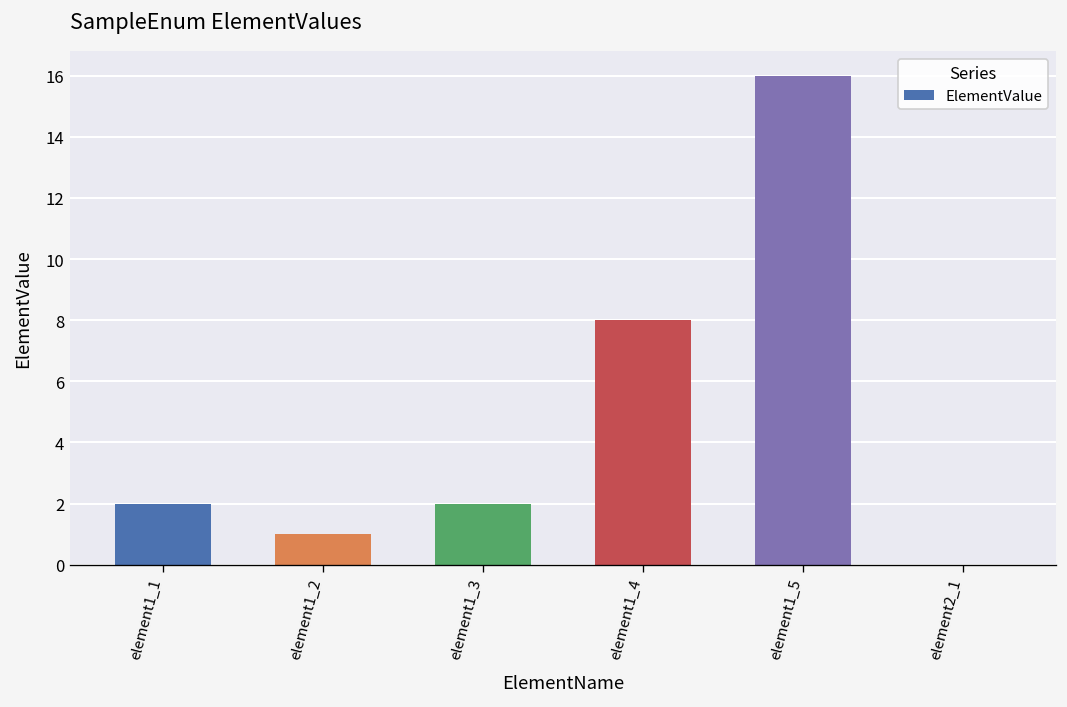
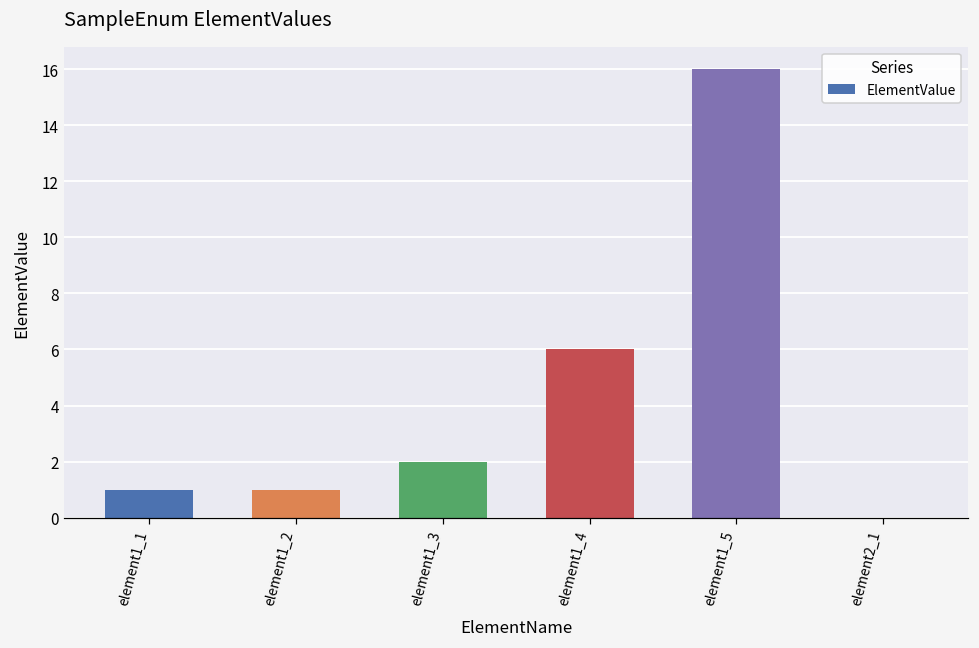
  {
-   "element1_1": 2,
+   "element1_1": 1,
    "element1_2": 1,
    "element1_3": 2,
-   "element1_4": 8,
+   "element1_4": 6,
    "element1_5": 16,
    "element2_1": 0
  }
